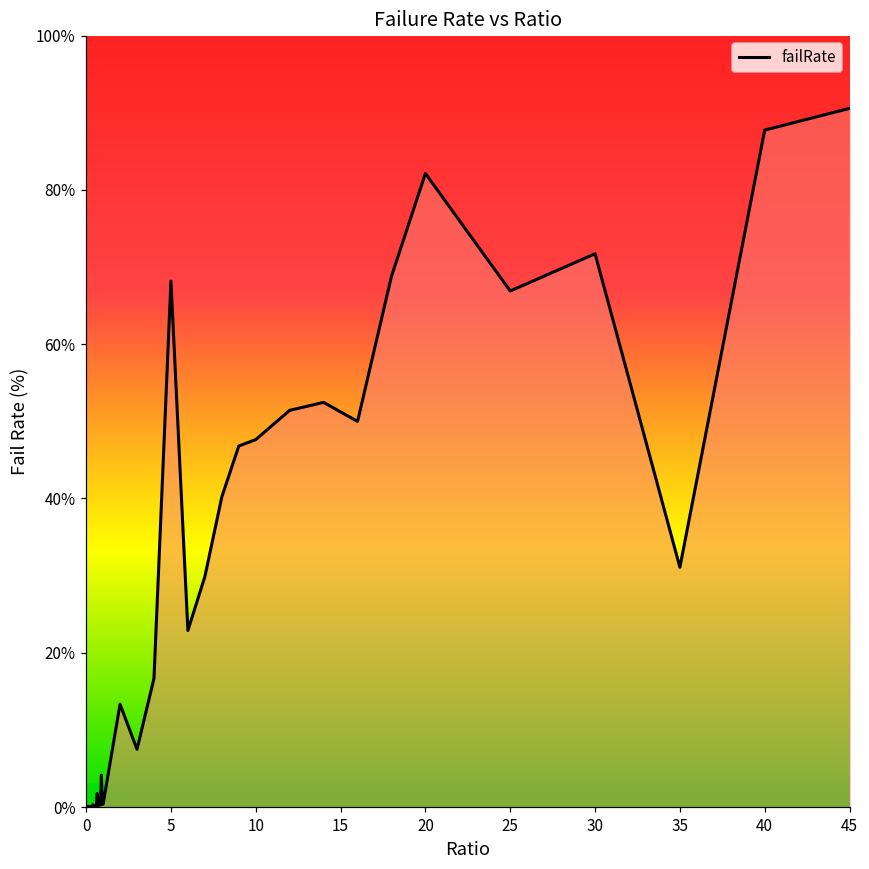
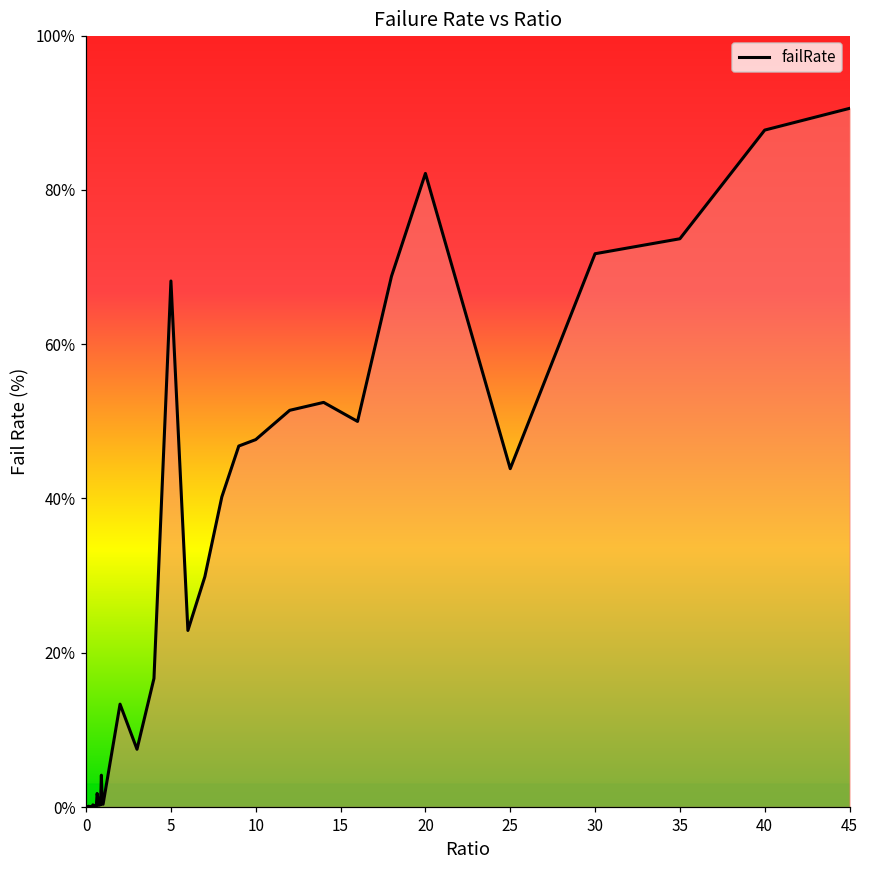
  {
    "5": "68%",
    "10": "48%",
    "20": "82%",
-   "25": "67%",
+   "25": "44%",
    "30": "72%",
-   "35": "31%",
+   "35": "74%",
    "40": "88%",
    "45": "91%"
  }
